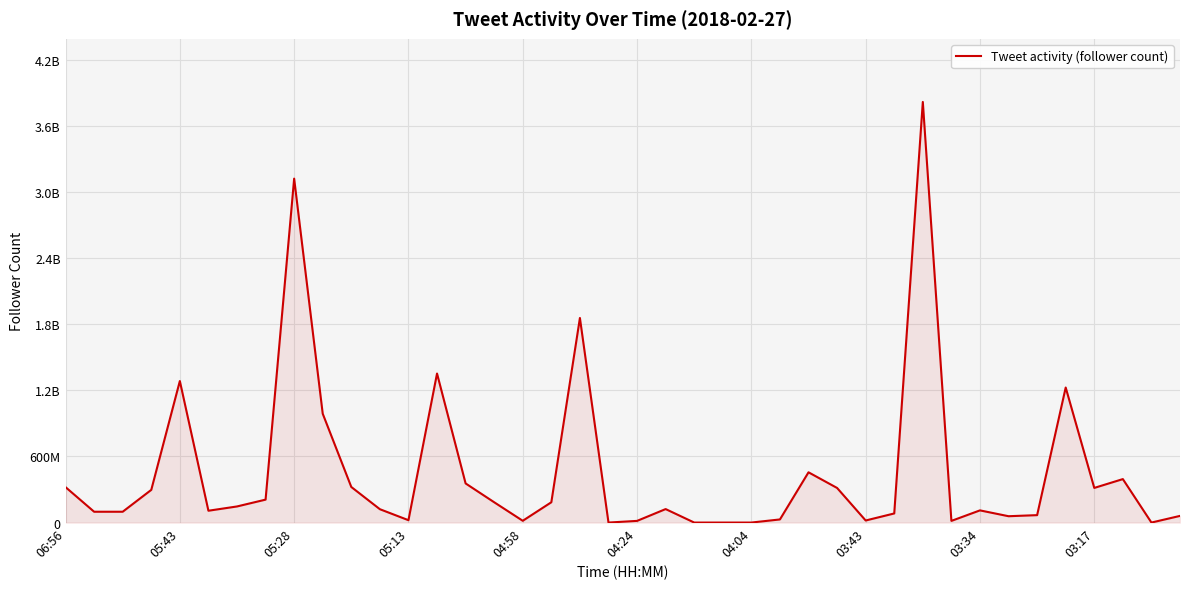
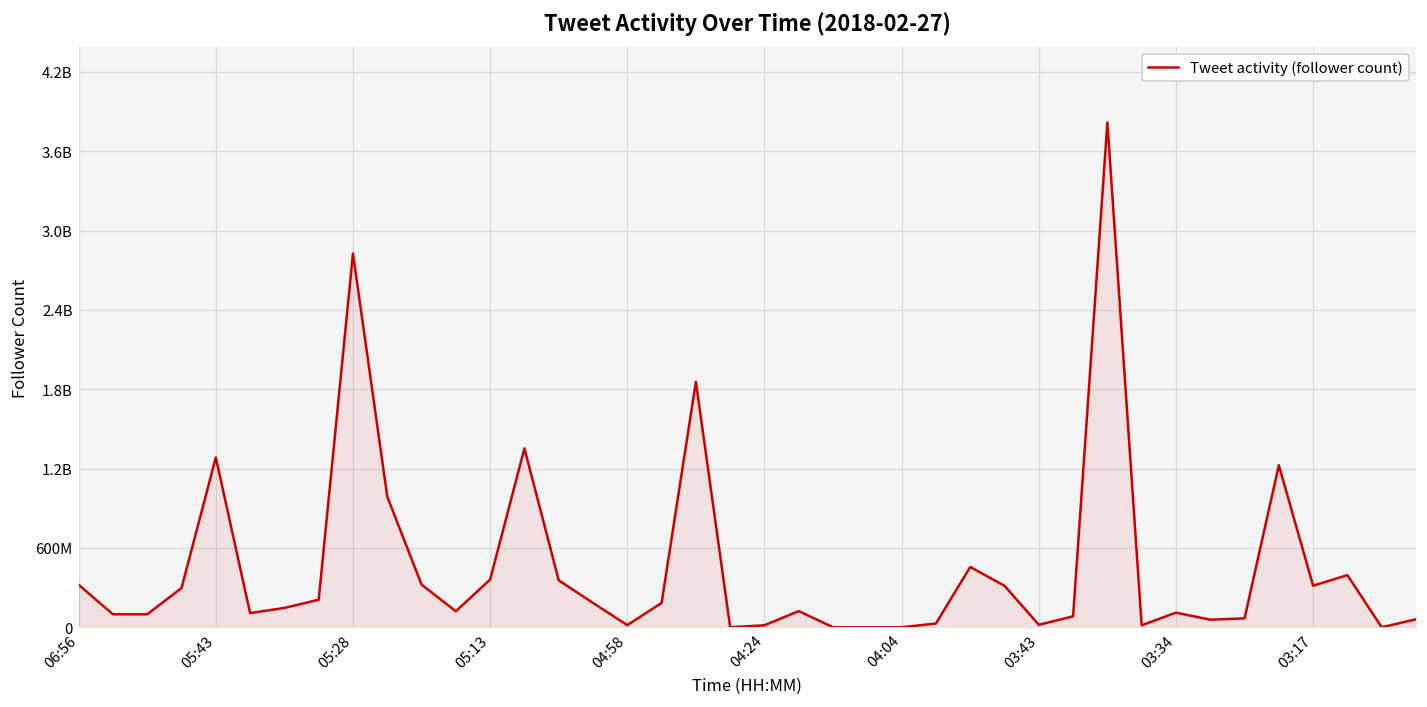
  {
    "06:56": 320000000,
-   "05:28": 3120000000,
-   "05:13": 20000000,
+   "05:28": 2830000000,
+   "05:13": 360000000,
    "04:24": 20000000,
    "04:04": 0,
    "03:43": 20000000,
    "03:34": 110000000,
    "03:17": 310000000
  }
